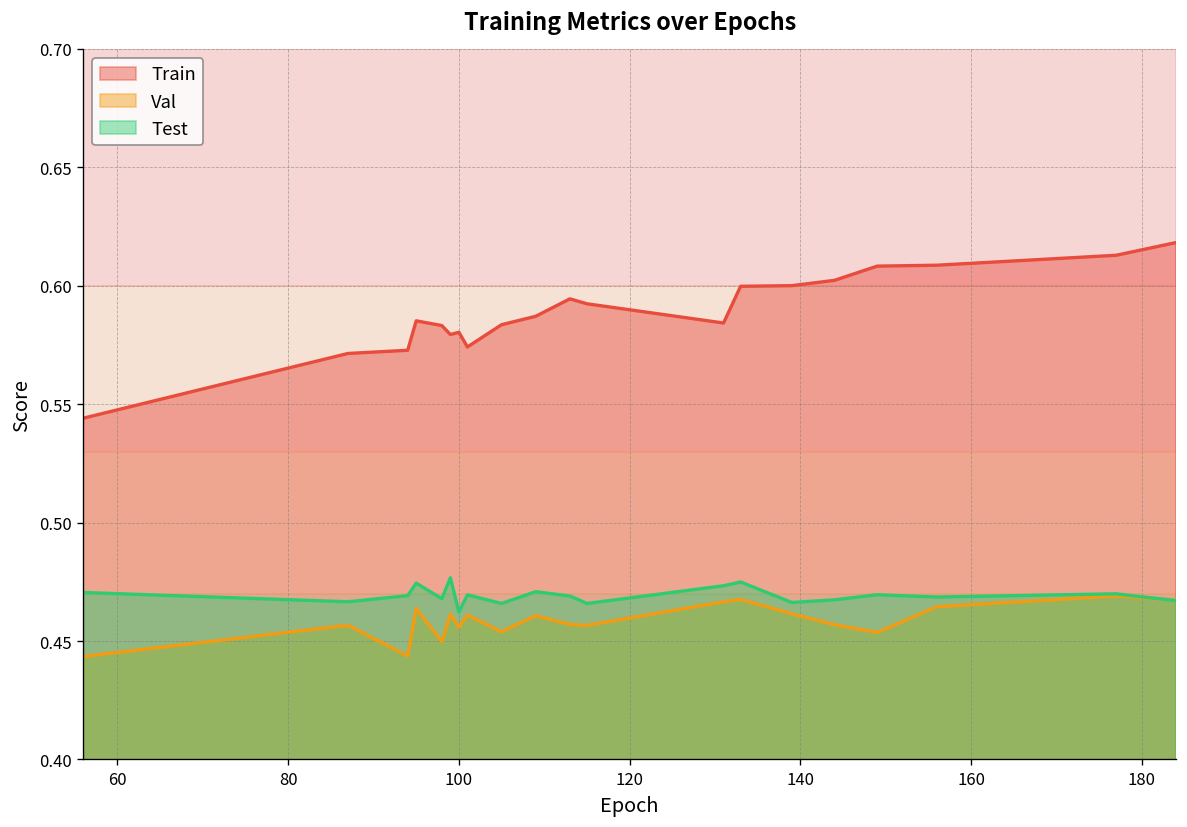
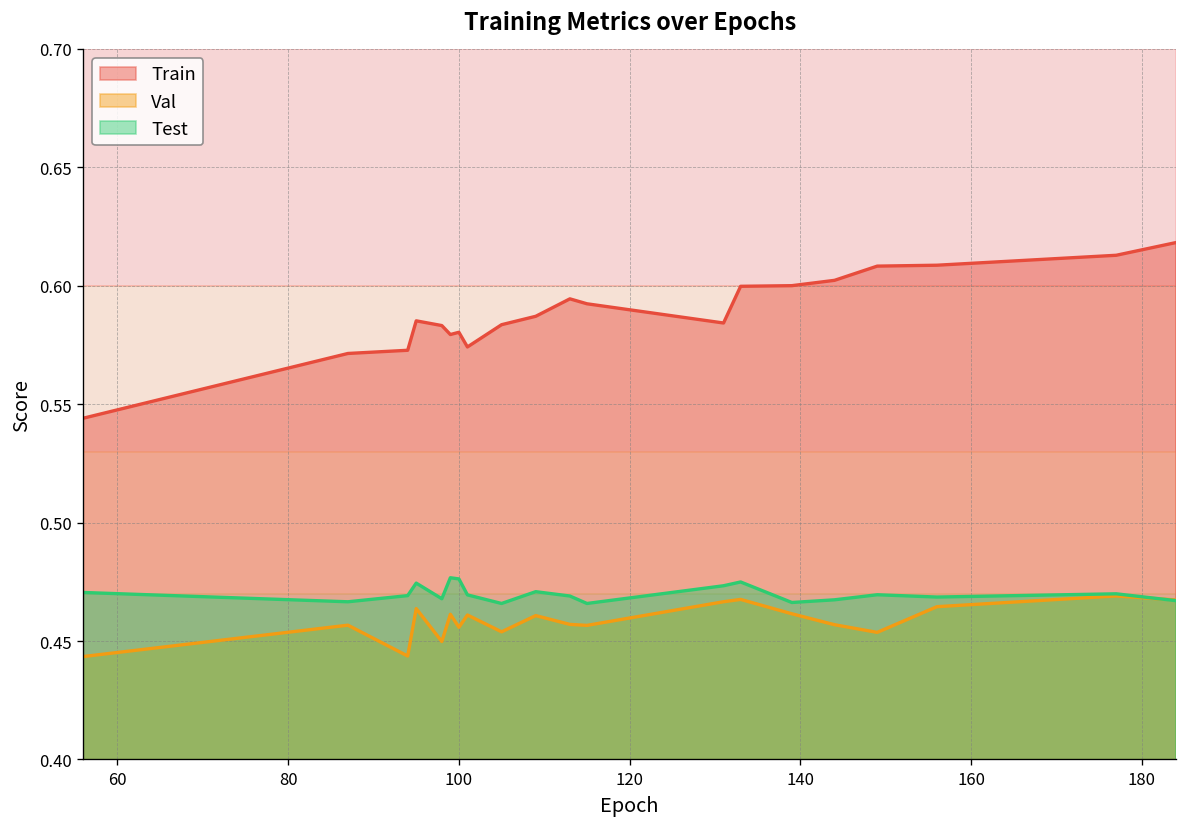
  {
    "Train": {
      "100": 0.580
    },
    "Val": {
      "100": 0.456
    },
    "Test": {
-     "100": 0.462
+     "100": 0.476
    }
  }
